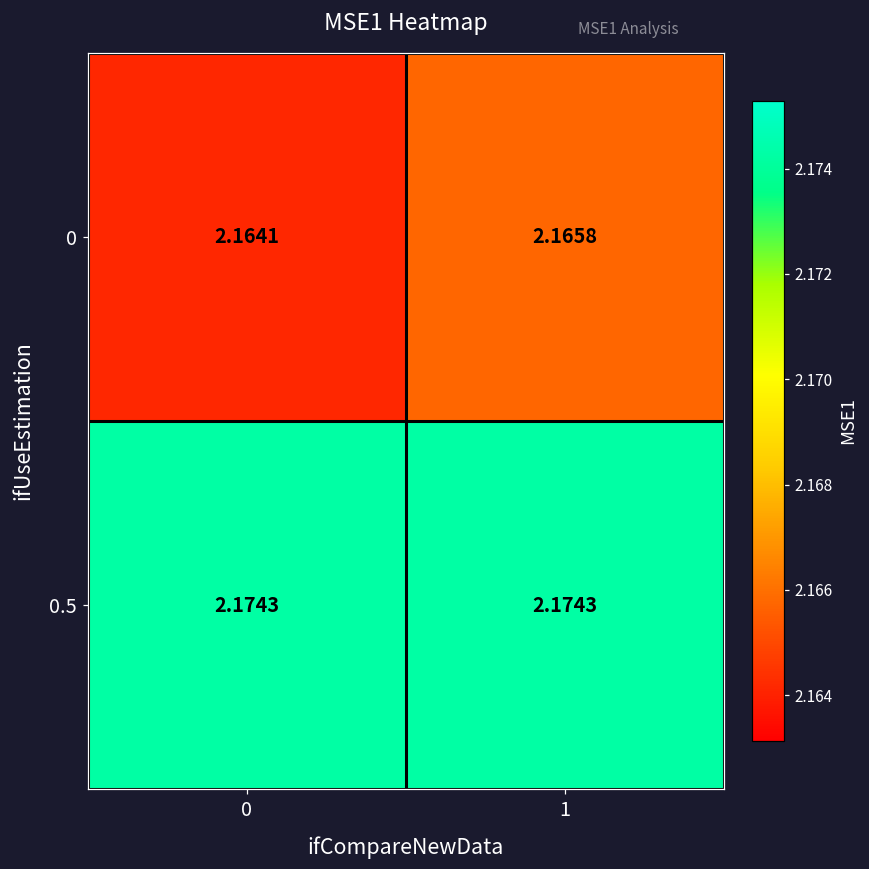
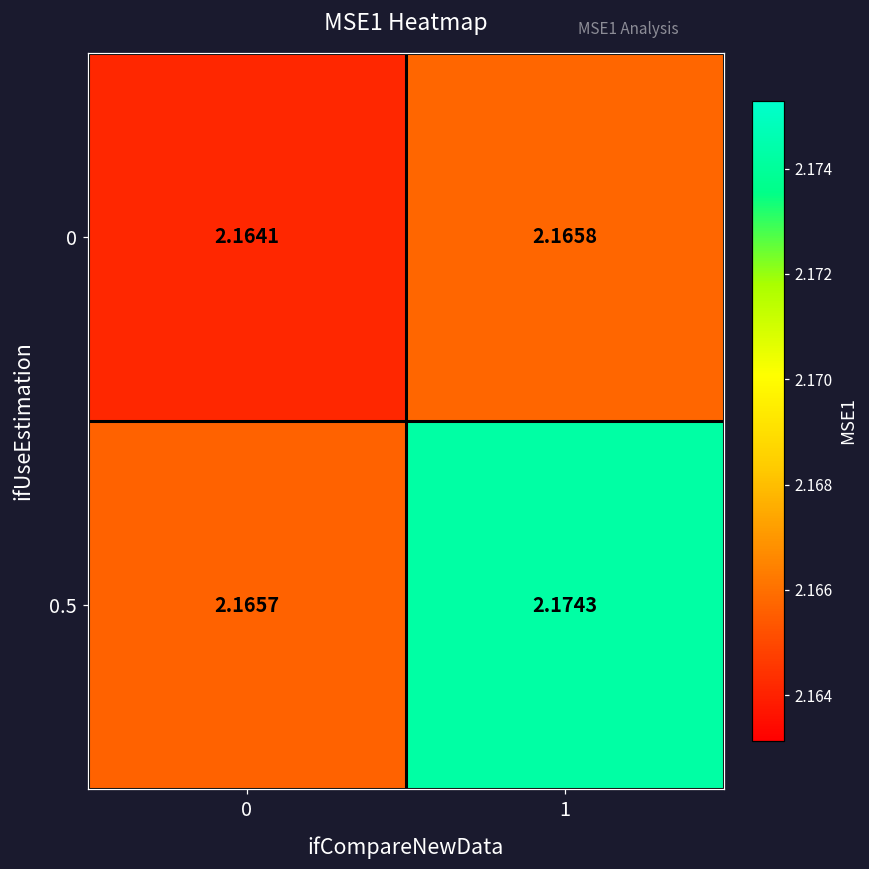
  {
    "0": {
      "0": 2.1641,
      "1": 2.1658
    },
    "0.5": {
-     "0": 2.1743,
+     "0": 2.1657,
      "1": 2.1743
    }
  }
